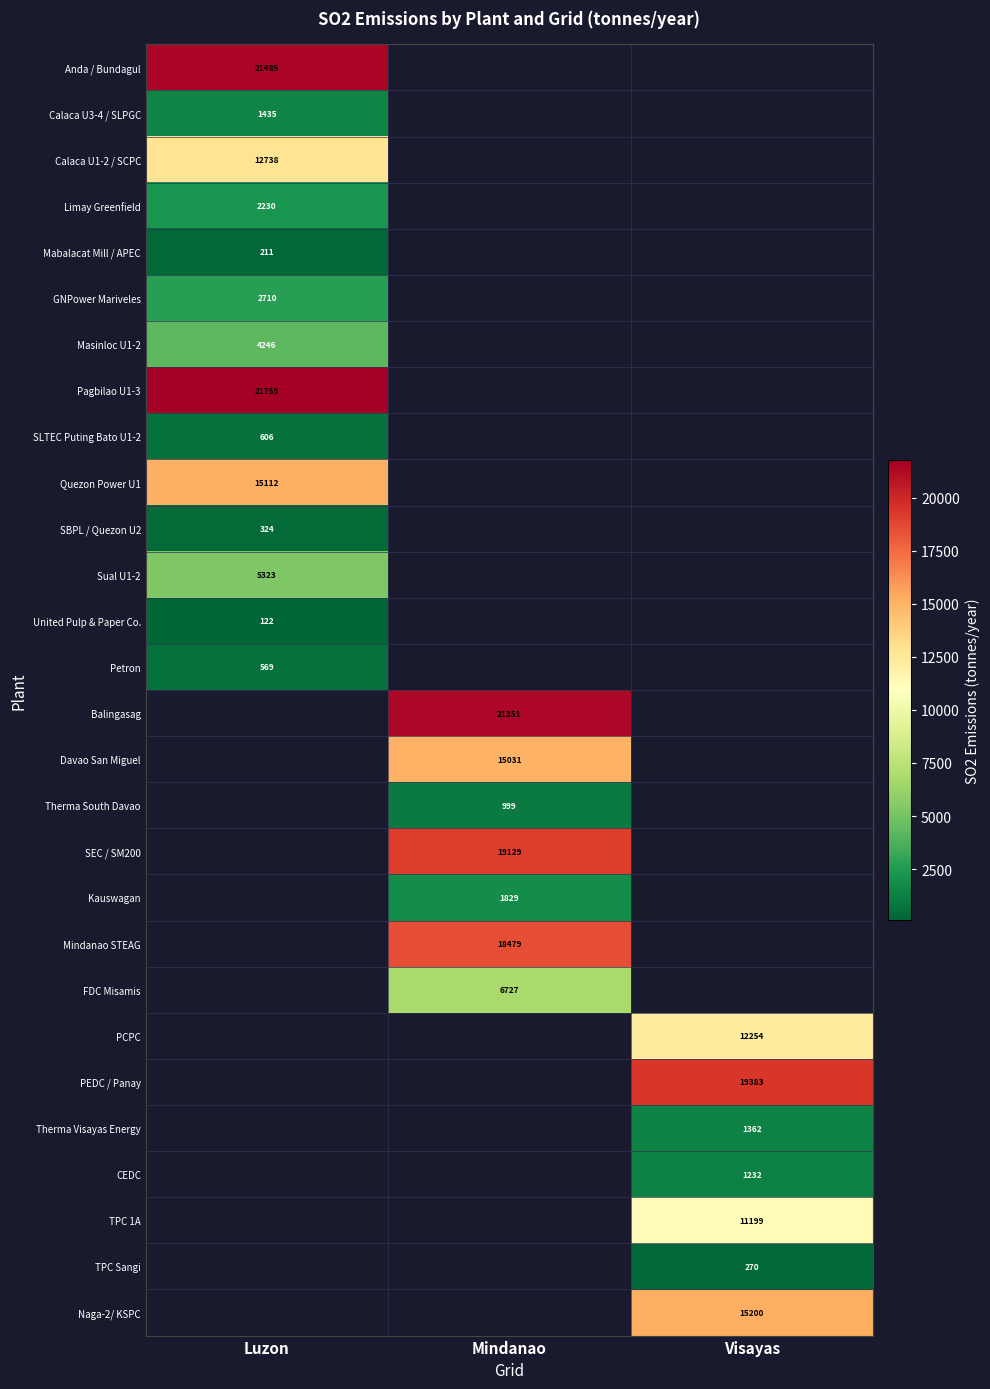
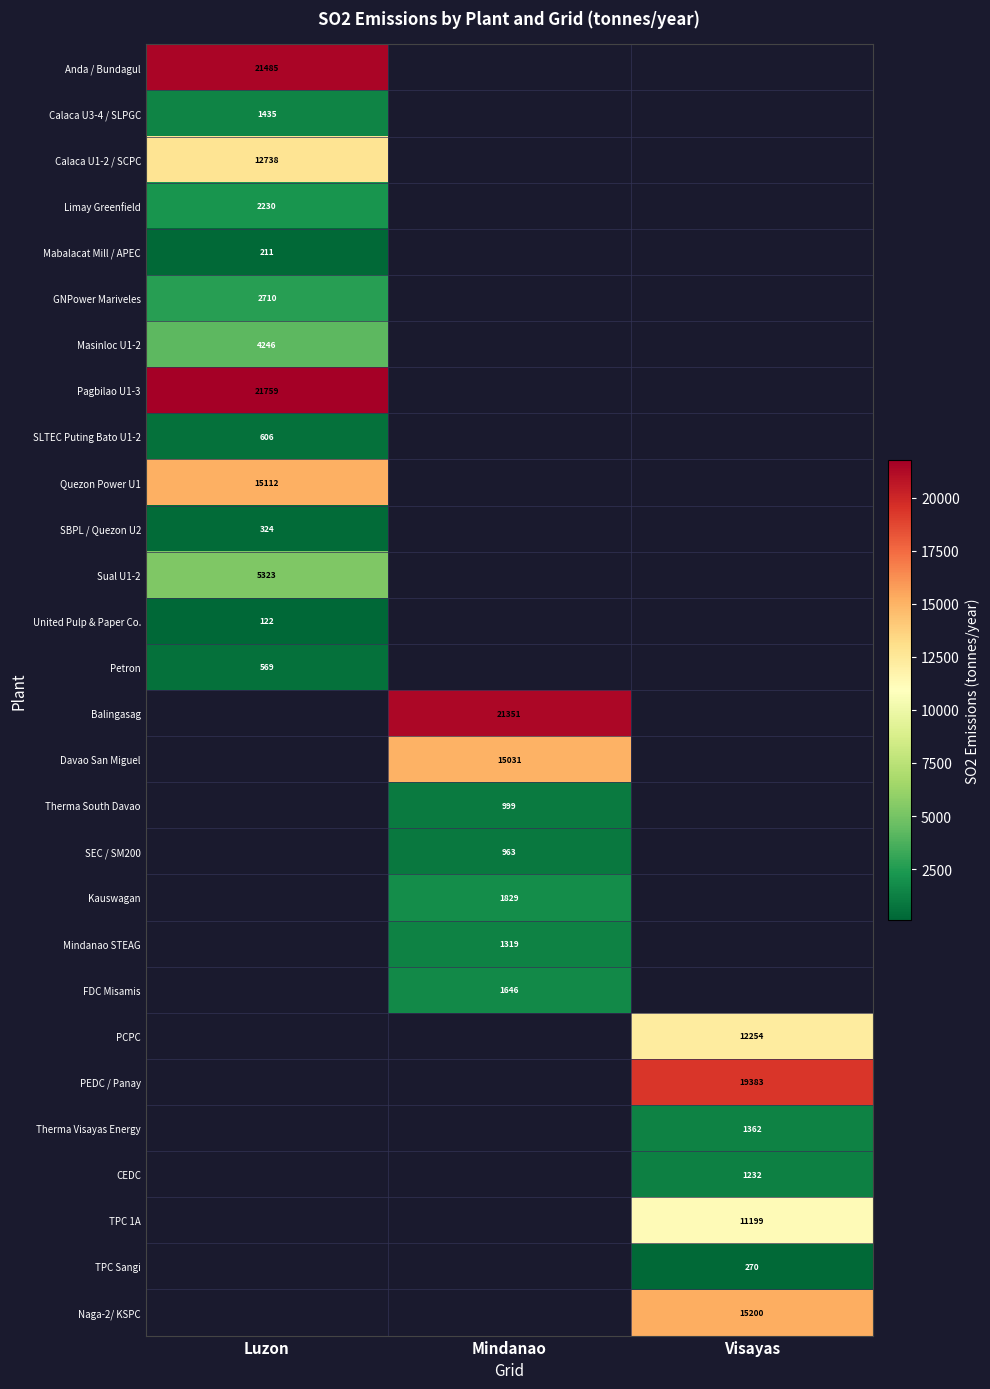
  {
    "Anda / Bundagul": {
      "Luzon": 21485
    },
    "Calaca U3-4 / SLPGC": {
      "Luzon": 1435
    },
    "Calaca U1-2 / SCPC": {
      "Luzon": 12738
    },
    "Limay Greenfield": {
      "Luzon": 2230
    },
    "Mabalacat Mill / APEC": {
      "Luzon": 211
    },
    "GNPower Mariveles": {
      "Luzon": 2710
    },
    "Masinloc U1-2": {
      "Luzon": 4246
    },
    "Pagbilao U1-3": {
      "Luzon": 21759
    },
    "SLTEC Puting Bato U1-2": {
      "Luzon": 606
    },
    "Quezon Power U1": {
      "Luzon": 15112
    },
    "SBPL / Quezon U2": {
      "Luzon": 324
    },
    "Sual U1-2": {
      "Luzon": 5323
    },
    "United Pulp & Paper Co.": {
      "Luzon": 122
    },
    "Petron": {
      "Luzon": 569
    },
    "Balingasag": {
      "Mindanao": 21351
    },
    "Davao San Miguel": {
      "Mindanao": 15031
    },
    "Therma South Davao": {
      "Mindanao": 999
    },
    "SEC / SM200": {
-     "Mindanao": 19129
+     "Mindanao": 963
    },
    "Kauswagan": {
      "Mindanao": 1829
    },
    "Mindanao STEAG": {
-     "Mindanao": 18479
+     "Mindanao": 1319
    },
    "FDC Misamis": {
-     "Mindanao": 6727
+     "Mindanao": 1646
    },
    "PCPC": {
      "Visayas": 12254
    },
    "PEDC / Panay": {
      "Visayas": 19383
    },
    "Therma Visayas Energy": {
      "Visayas": 1362
    },
    "CEDC": {
      "Visayas": 1232
    },
    "TPC 1A": {
      "Visayas": 11199
    },
    "TPC Sangi": {
      "Visayas": 270
    },
    "Naga-2/ KSPC": {
      "Visayas": 15200
    }
  }
